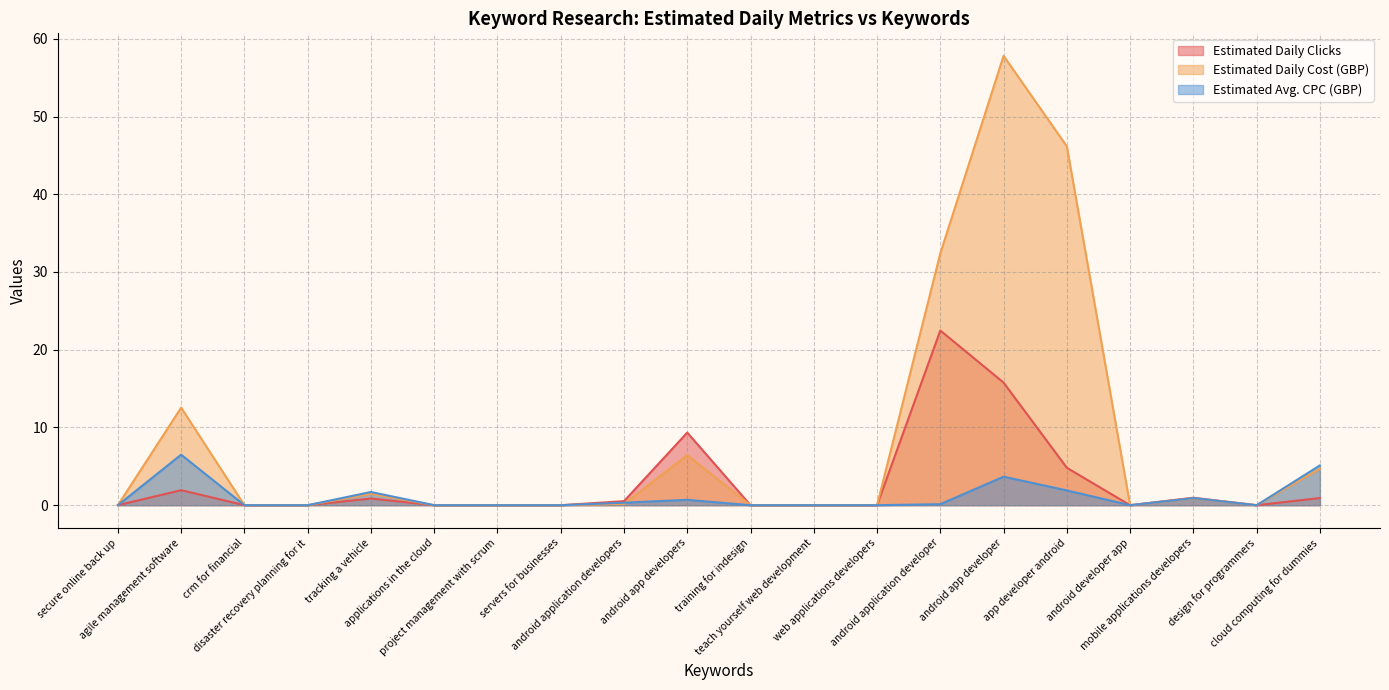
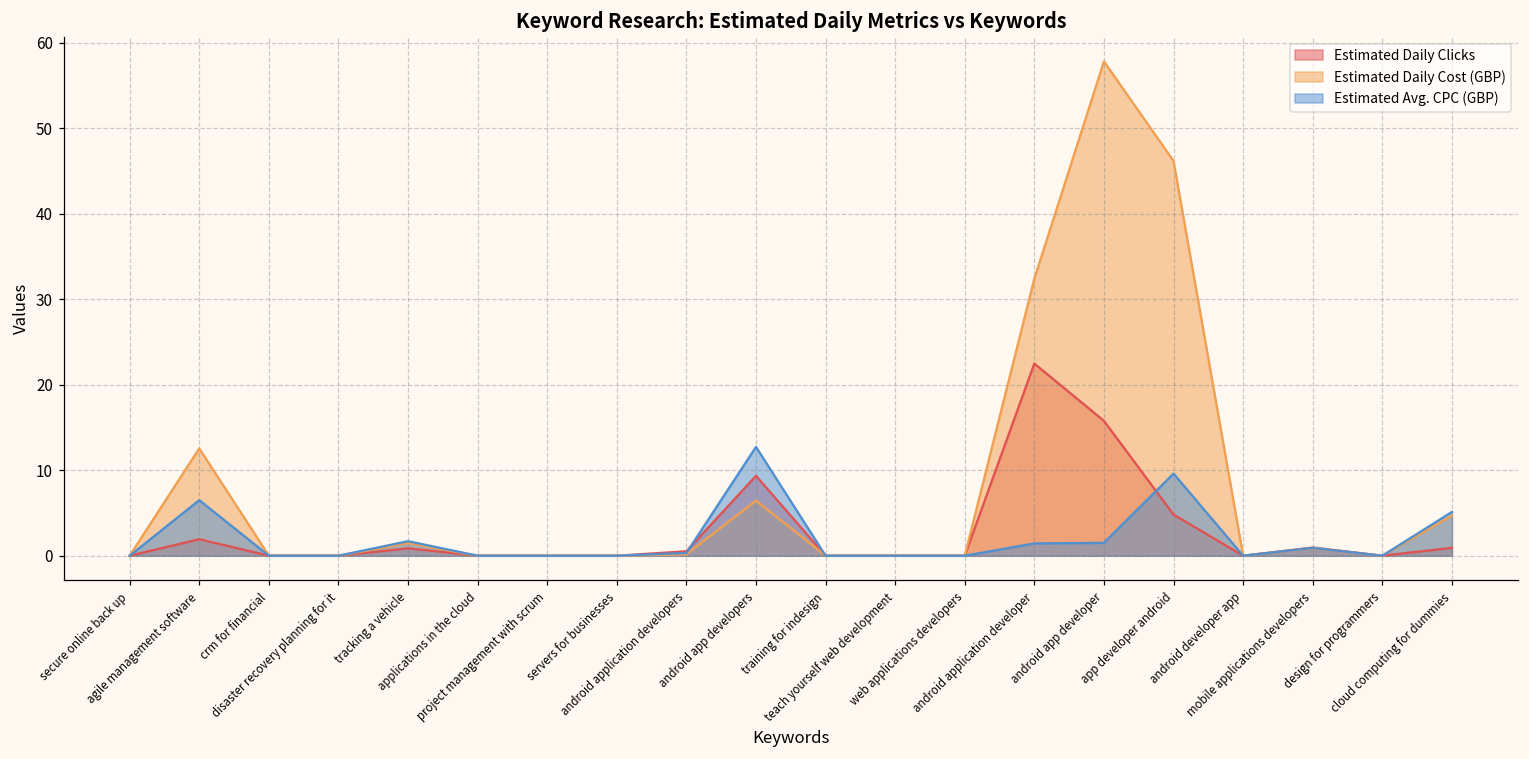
  {
    "Estimated Avg. CPC (GBP)": {
      "agile management software": 7,
-     "android app developers": 1,
-     "android application developer": 0,
-     "android app developer": 4,
-     "app developer android": 2,
+     "android app developers": 13,
+     "android application developer": 1,
+     "android app developer": 2,
+     "app developer android": 10,
      "cloud computing for dummies": 5
    }
  }
